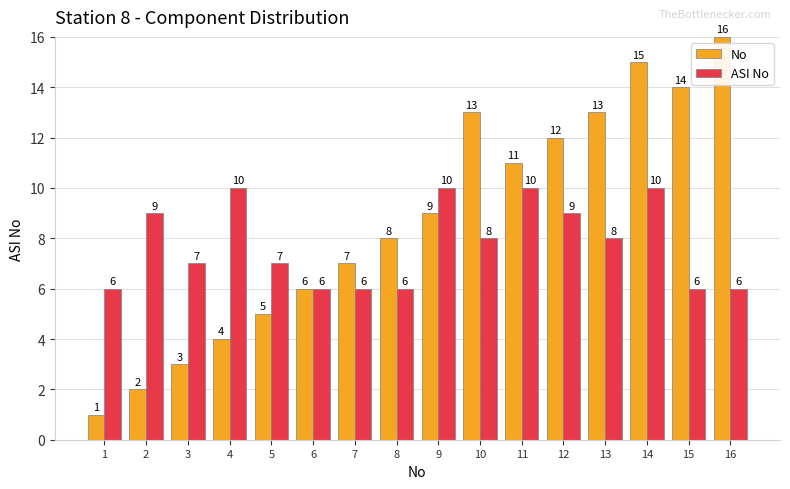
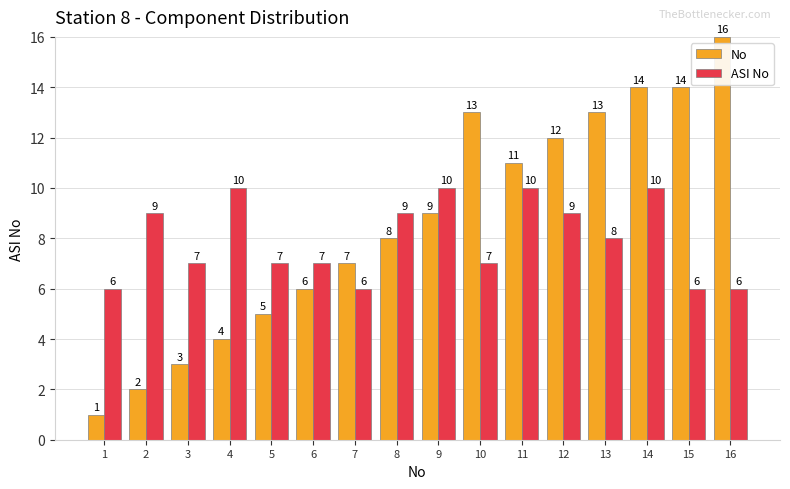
  {
    "No": {
      "1": 1,
      "2": 2,
      "3": 3,
      "4": 4,
      "5": 5,
      "6": 6,
      "7": 7,
      "8": 8,
      "9": 9,
      "10": 13,
      "11": 11,
      "12": 12,
      "13": 13,
-     "14": 15,
+     "14": 14,
      "15": 14,
      "16": 16
    },
    "ASI No": {
      "1": 6,
      "2": 9,
      "3": 7,
      "4": 10,
      "5": 7,
-     "6": 6,
+     "6": 7,
      "7": 6,
-     "8": 6,
+     "8": 9,
      "9": 10,
-     "10": 8,
+     "10": 7,
      "11": 10,
      "12": 9,
      "13": 8,
      "14": 10,
      "15": 6,
      "16": 6
    }
  }
